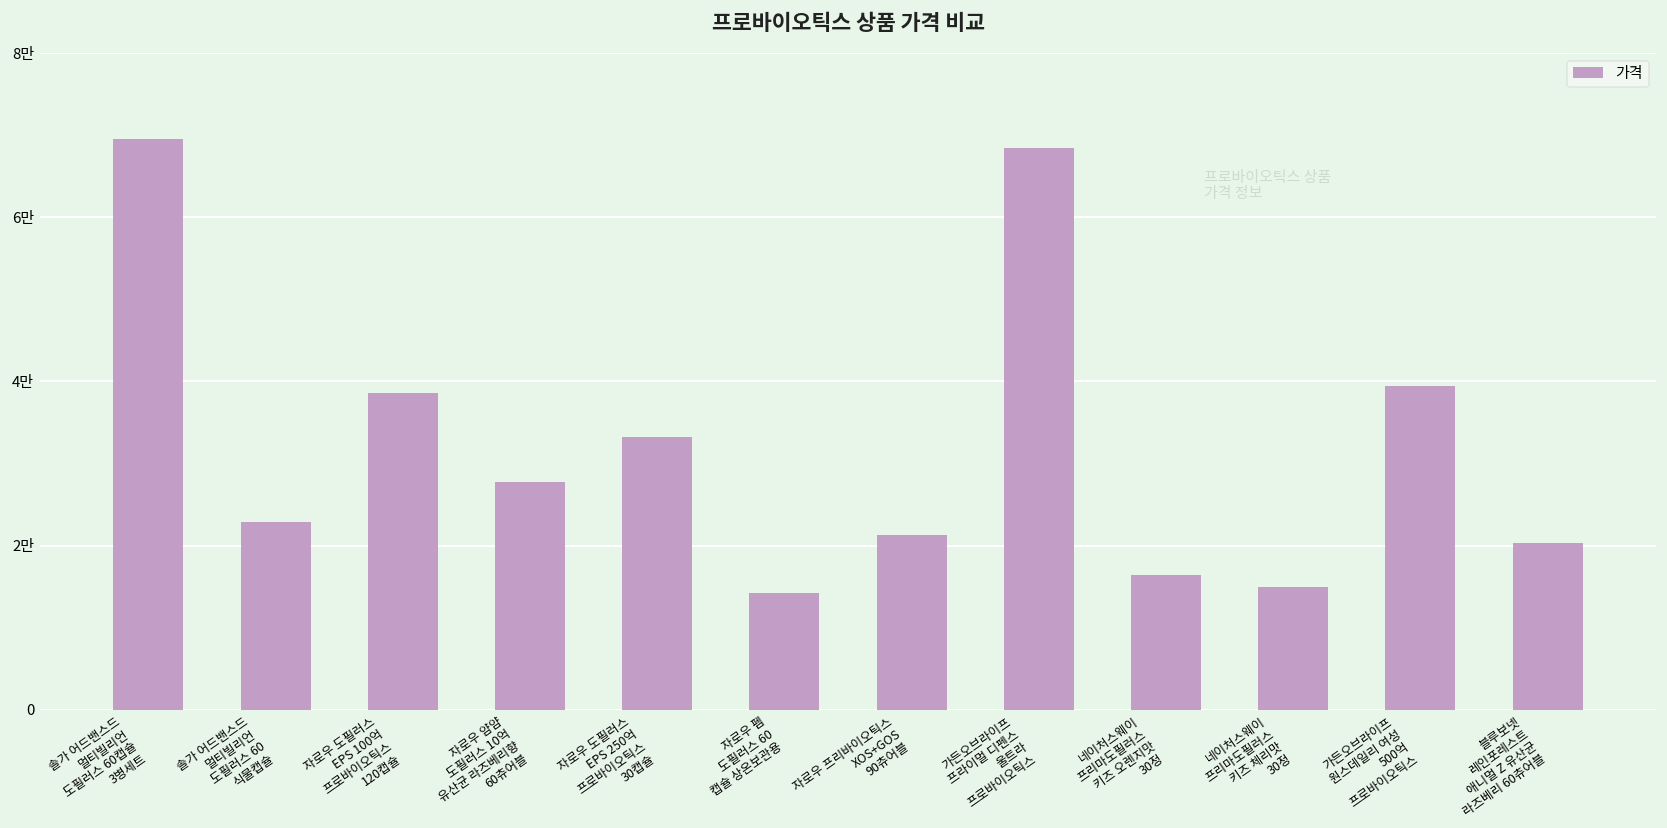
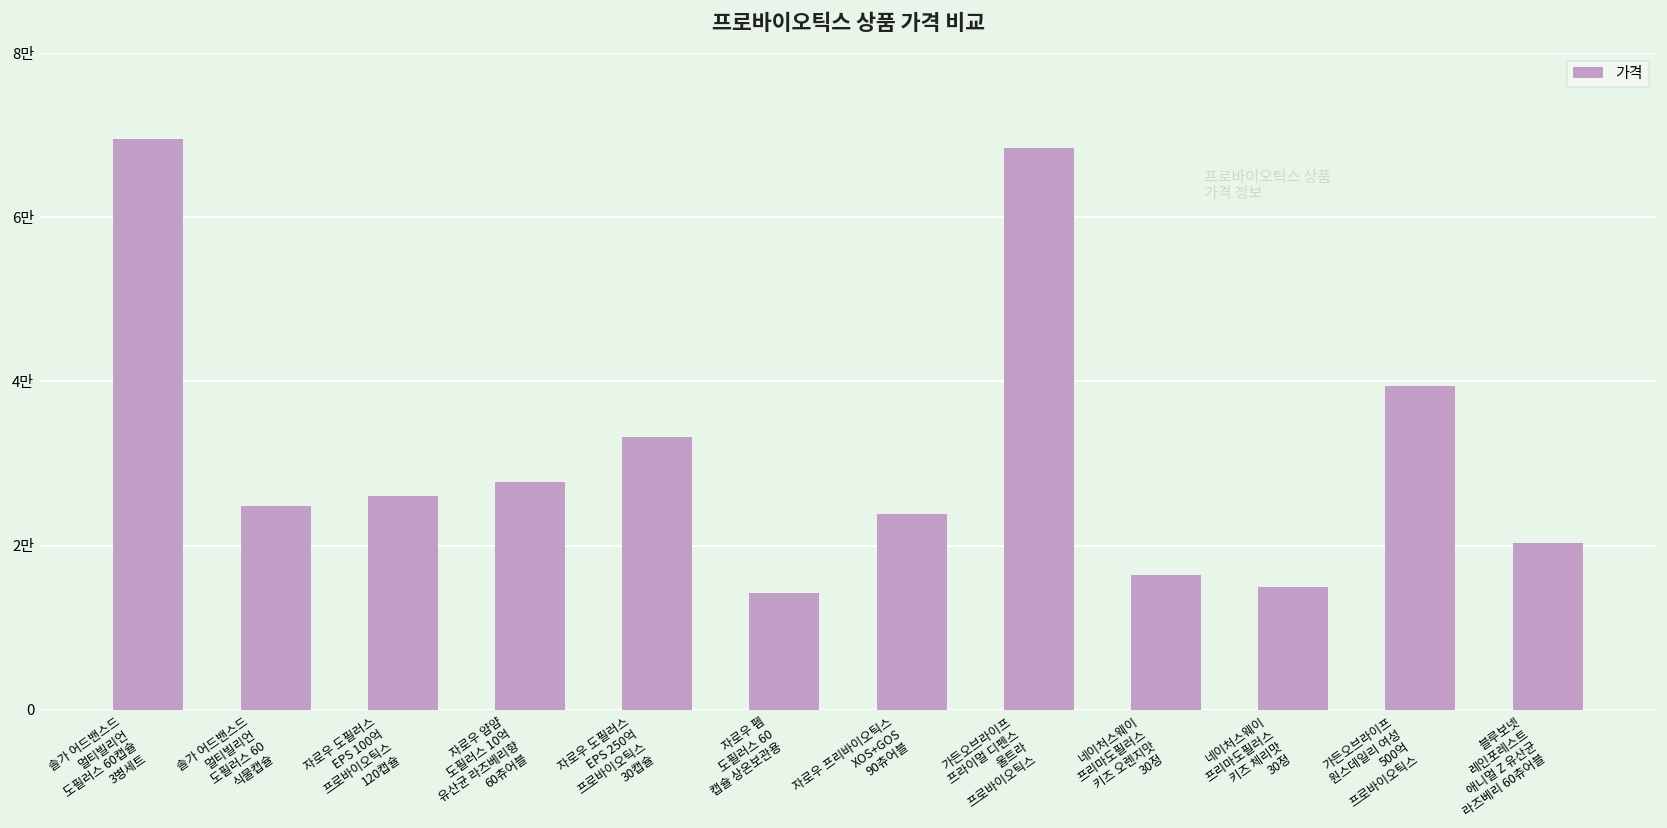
  {
    "솔가 어드밴스드 멀티빌리언 도필러스 60캡슐 3병세트": "7.0만",
-   "솔가 어드밴스드 멀티빌리언 도필러스 60 식물캡슐": "2.3만",
-   "자로우 도필러스 EPS 100억 프로바이오틱스 120캡슐": "3.9만",
+   "솔가 어드밴스드 멀티빌리언 도필러스 60 식물캡슐": "2.5만",
+   "자로우 도필러스 EPS 100억 프로바이오틱스 120캡슐": "2.6만",
    "자로우 얌얌 도필러스 10억 유산균 라즈베리향 60츄어블": "2.8만",
    "자로우 도필러스 EPS 250억 프로바이오틱스 30캡슐": "3.3만",
    "자로우 펨 도필러스 60 캡슐 상온보관용": "1.4만",
-   "자로우 프리바이오틱스 XOS+GOS 90츄어블": "2.1만",
+   "자로우 프리바이오틱스 XOS+GOS 90츄어블": "2.4만",
    "가든오브라이프 프라이멀 디펜스 울트라 프로바이오틱스": "6.9만",
    "네이처스웨이 프리마도필러스 키즈 오렌지맛 30정": "1.6만",
    "네이처스웨이 프리마도필러스 키즈 체리맛 30정": "1.5만",
    "가든오브라이프 원스데일리 여성 500억 프로바이오틱스": "3.9만",
    "블루보넷 레인포레스트 애니멀 Z 유산균 라즈베리 60츄어블": "2.0만"
  }
